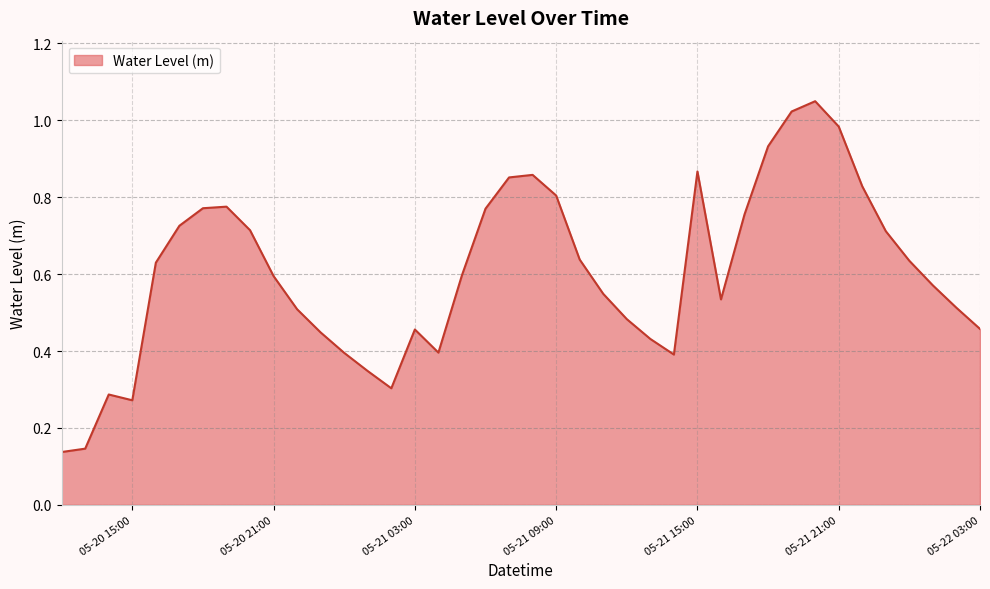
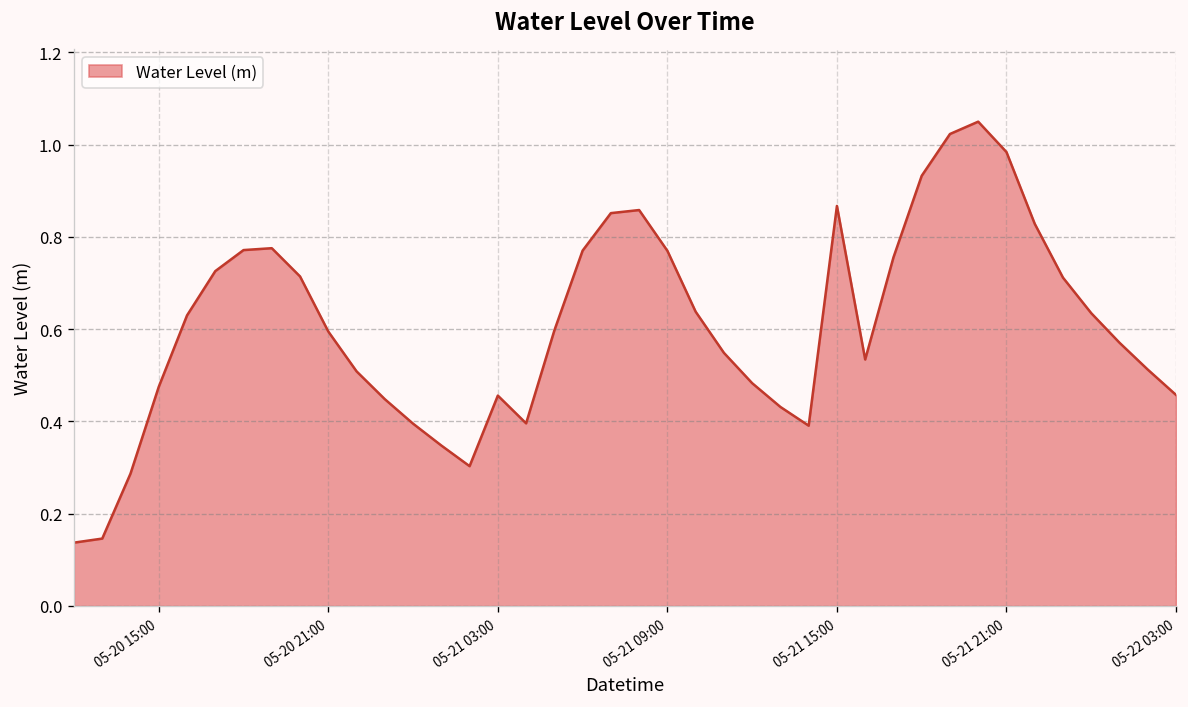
  {
-   "05-20 15:00": 0.27,
+   "05-20 15:00": 0.48,
    "05-20 21:00": 0.59,
    "05-21 03:00": 0.46,
-   "05-21 09:00": 0.80,
+   "05-21 09:00": 0.77,
    "05-21 15:00": 0.87,
    "05-21 21:00": 0.98,
    "05-22 03:00": 0.46
  }
